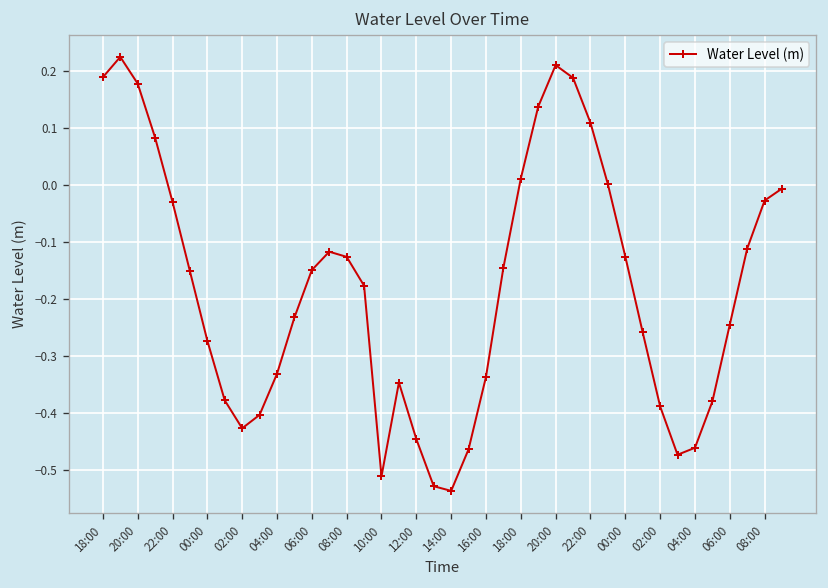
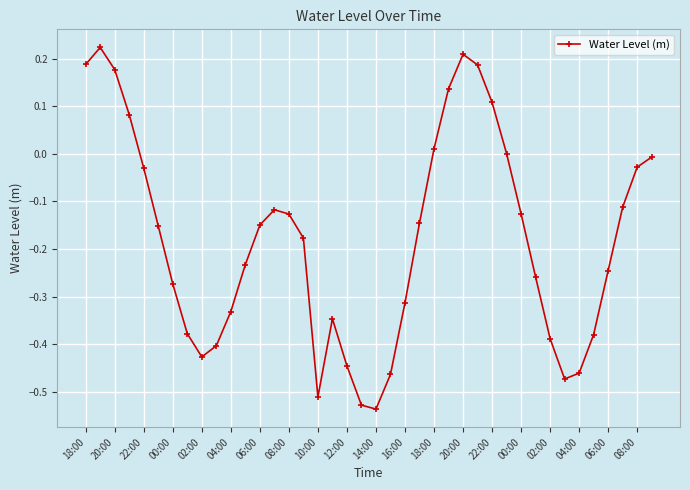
  {
    "10:00": -0.51,
    "12:00": -0.45,
    "14:00": -0.54,
-   "16:00": -0.34
+   "16:00": -0.31
  }
